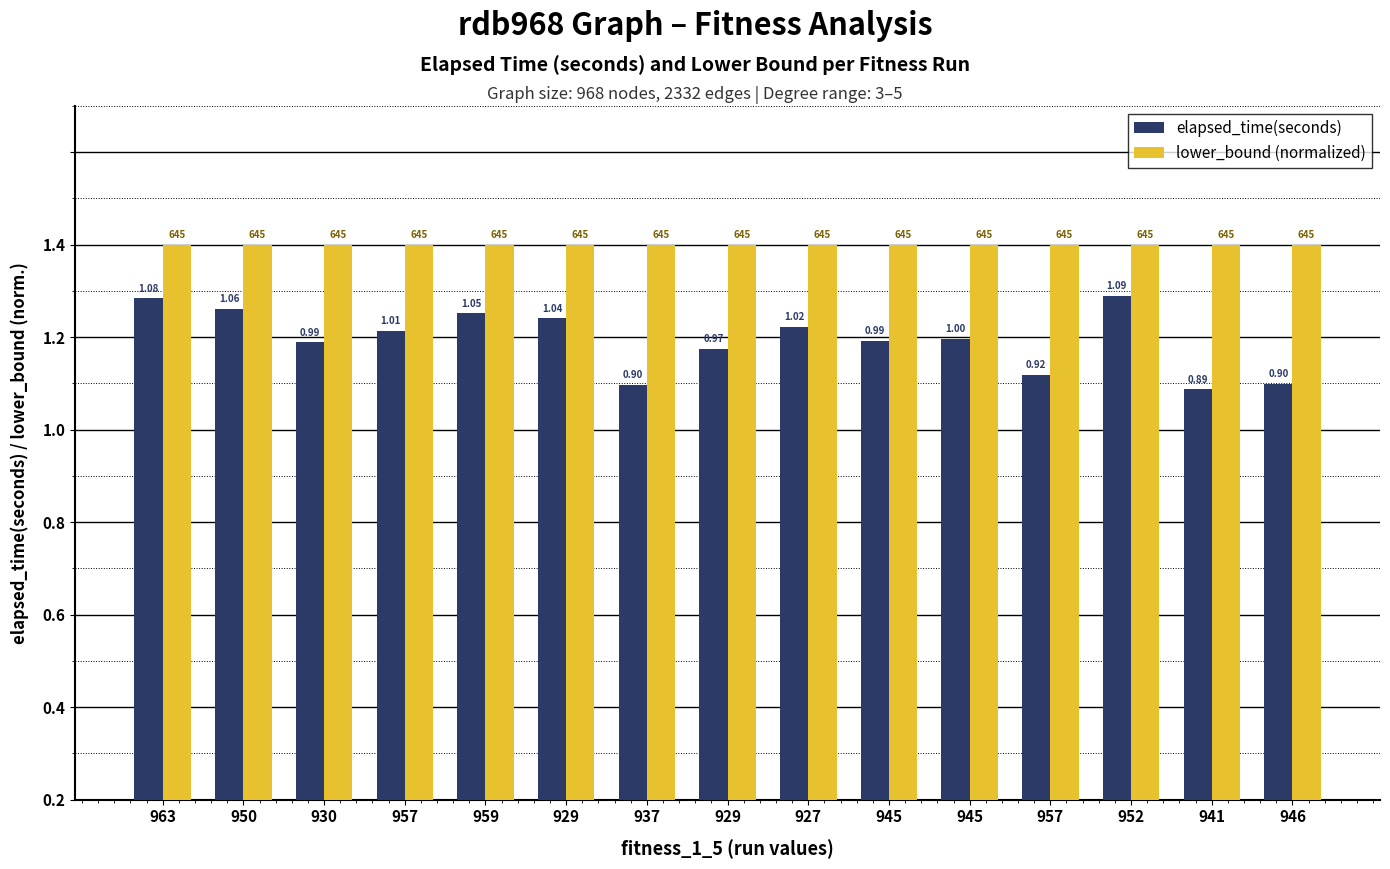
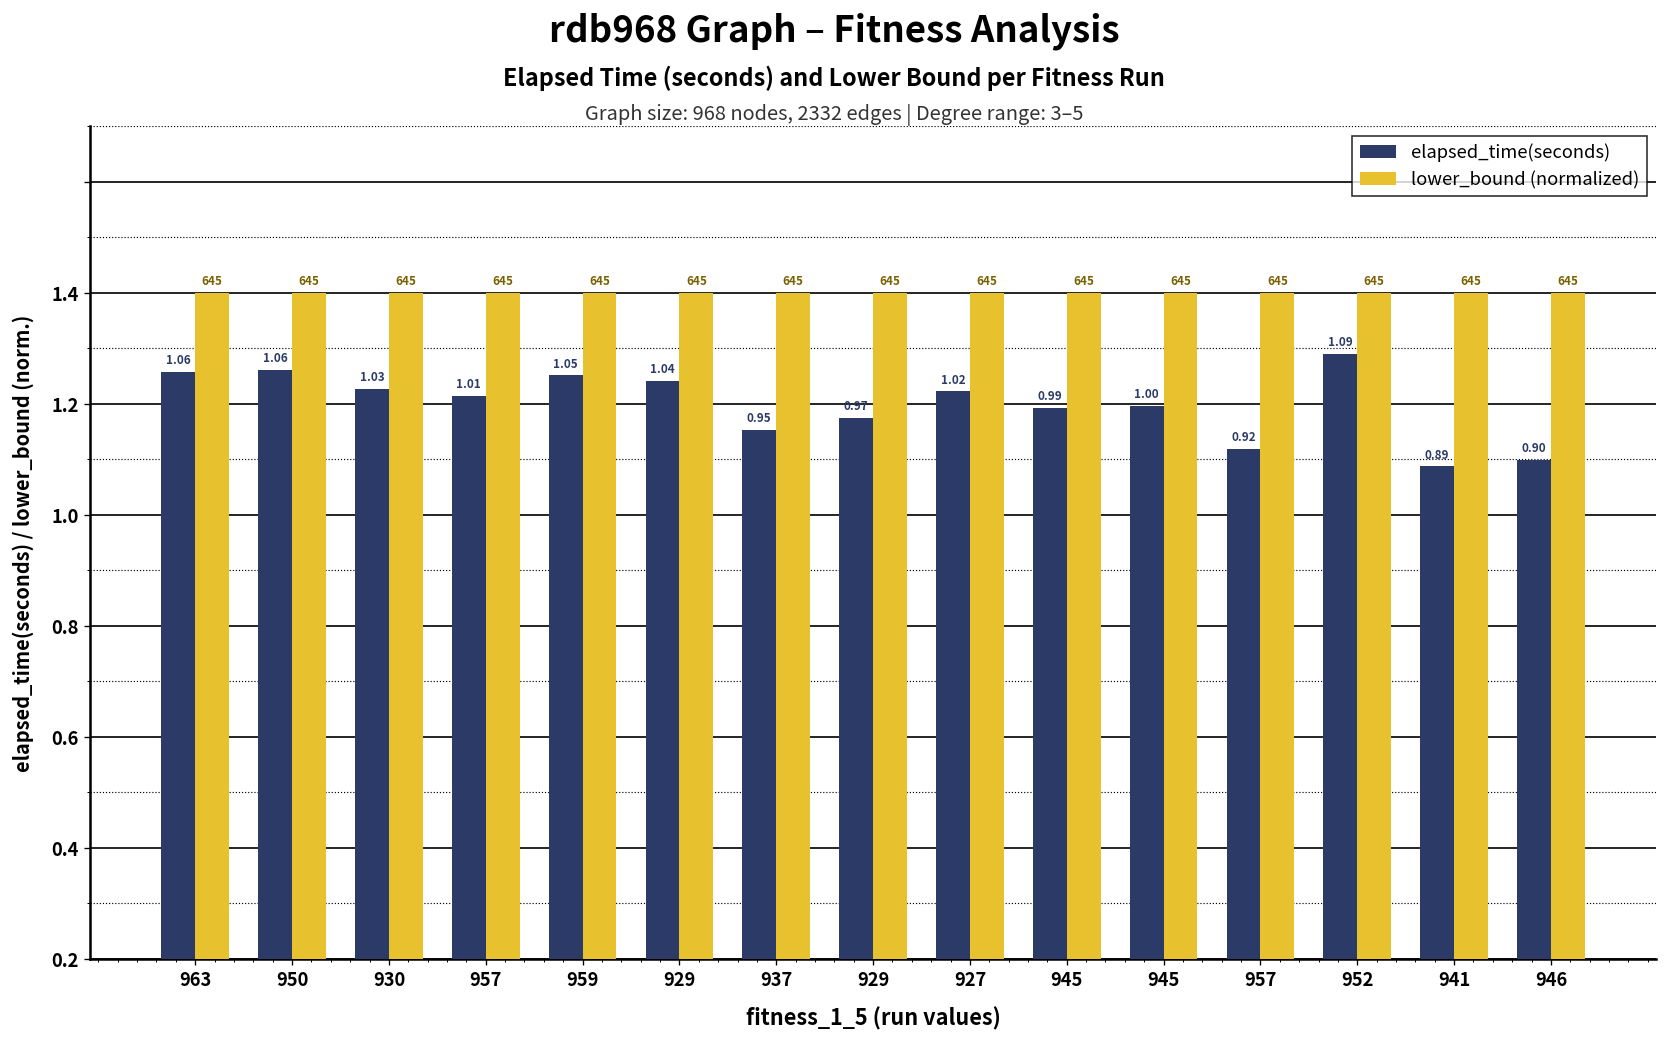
  {
    "elapsed_time(seconds)": {
-     "963": 1.08,
+     "963": 1.06,
      "950": 1.06,
-     "930": 0.99,
+     "930": 1.03,
      "959": 1.05,
-     "937": 0.90,
+     "937": 0.95,
      "927": 1.02,
      "952": 1.09,
      "941": 0.89,
      "946": 0.90
    }
  }
